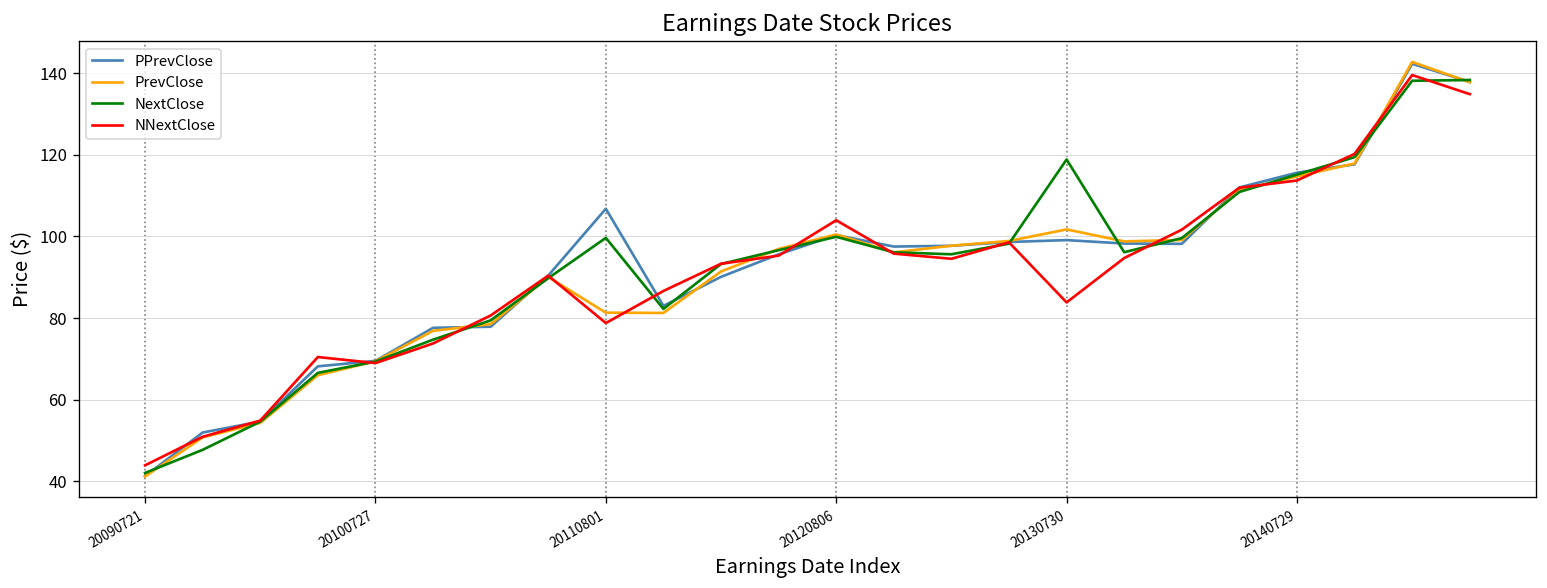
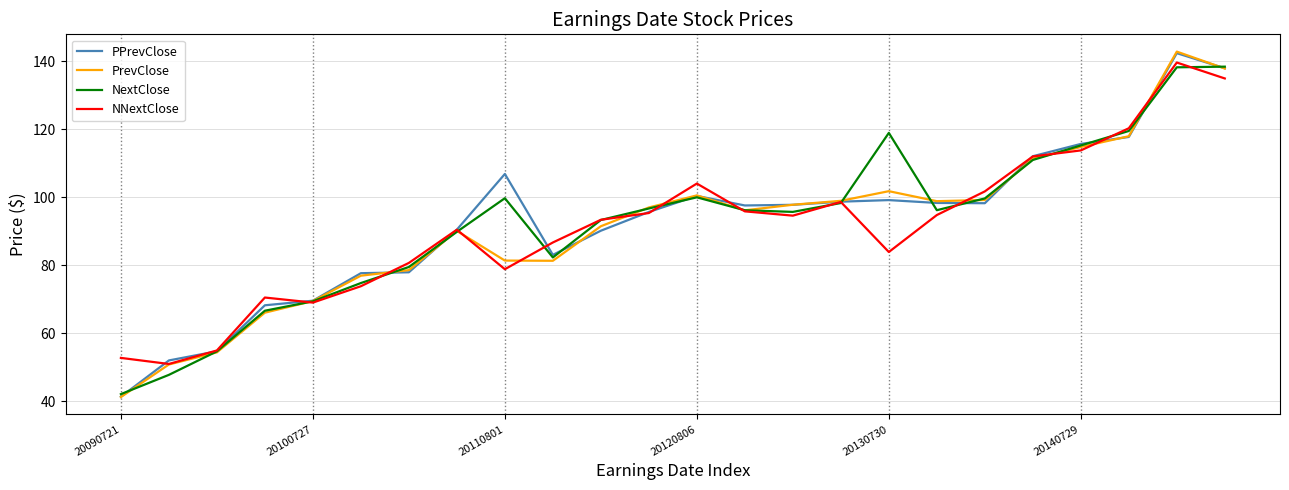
  {
    "PPrevClose": {
      "20110801": 107,
      "20130730": 99
    },
    "PrevClose": {
      "20110801": 81,
      "20130730": 102
    },
    "NextClose": {
      "20090721": 42,
      "20110801": 100,
      "20130730": 119
    },
    "NNextClose": {
-     "20090721": 44,
+     "20090721": 53,
      "20110801": 79,
      "20120806": 104,
      "20130730": 84,
      "20140729": 114
    }
  }
